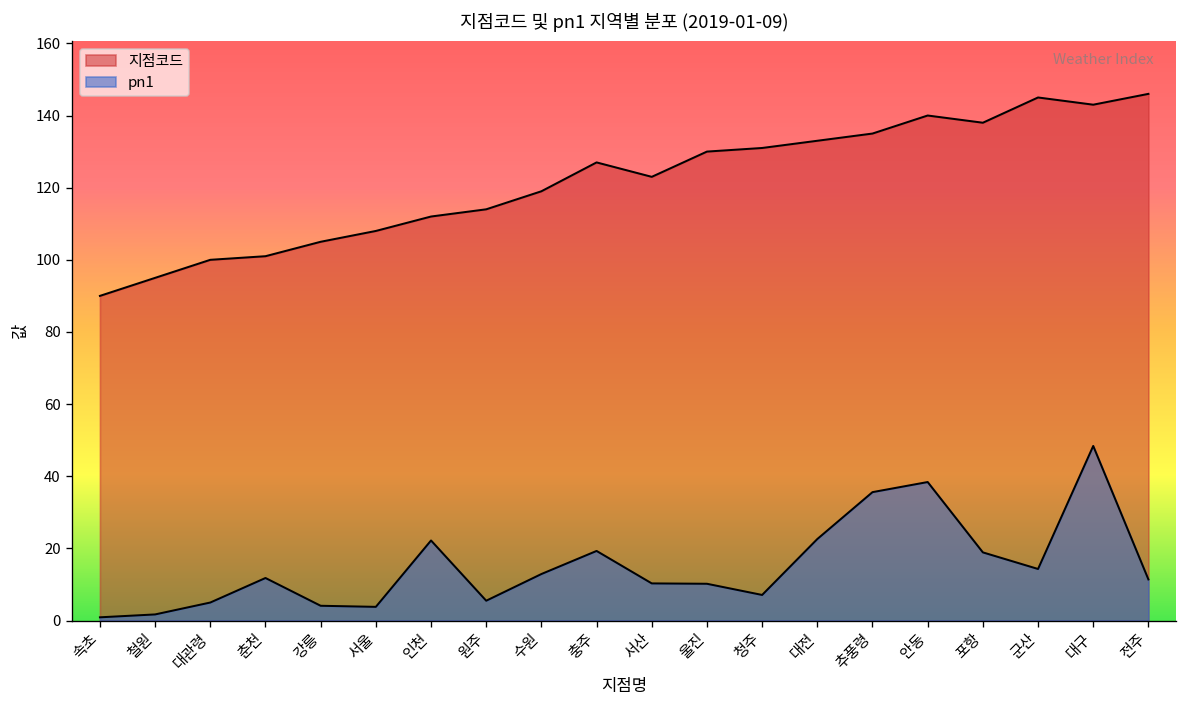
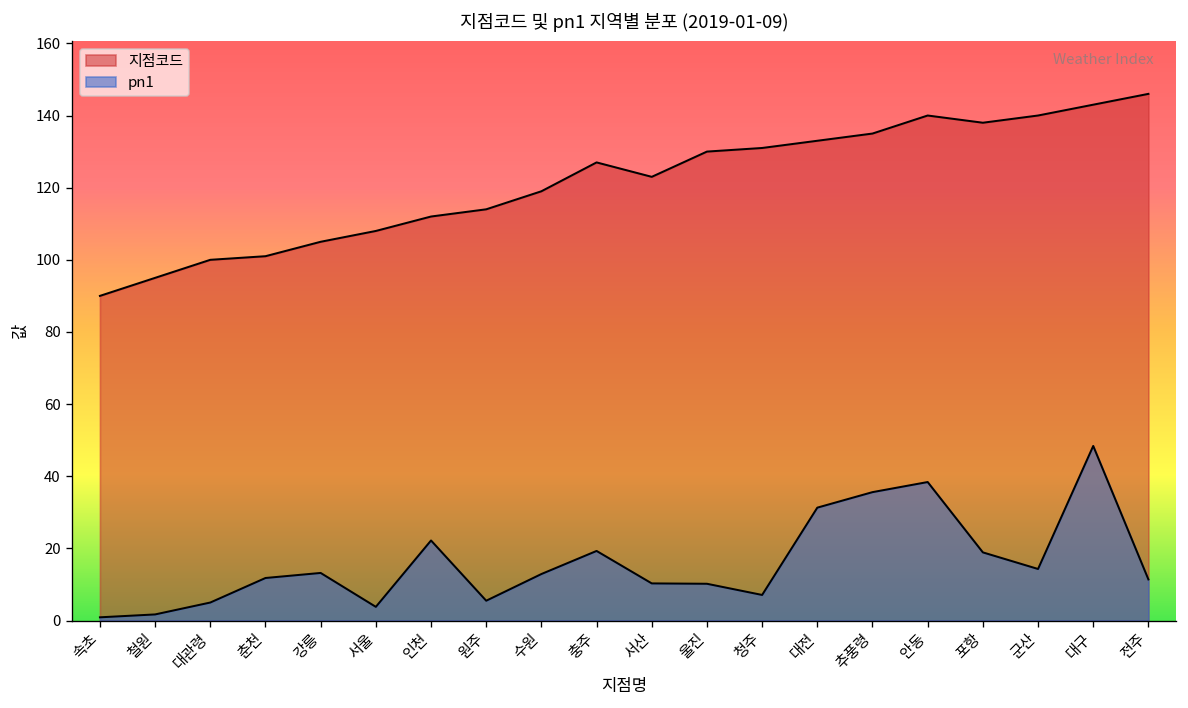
  {
    "지점코드": {
      "속초": 90,
      "철원": 95,
      "대관령": 100,
      "춘천": 101,
      "강릉": 105,
      "서울": 108,
      "인천": 112,
      "원주": 114,
      "수원": 119,
      "충주": 127,
      "서산": 123,
      "울진": 130,
      "청주": 131,
      "대전": 133,
      "추풍령": 135,
      "안동": 140,
      "포항": 138,
-     "군산": 145,
+     "군산": 140,
      "대구": 143,
      "전주": 146
    },
    "pn1": {
      "속초": 1,
      "철원": 2,
      "대관령": 5,
      "춘천": 12,
-     "강릉": 4,
+     "강릉": 13,
      "서울": 4,
      "인천": 22,
      "원주": 6,
      "수원": 13,
      "충주": 19,
      "서산": 10,
      "울진": 10,
      "청주": 7,
-     "대전": 23,
+     "대전": 31,
      "추풍령": 36,
      "안동": 38,
      "포항": 19,
      "군산": 14,
      "대구": 48,
      "전주": 11
    }
  }
